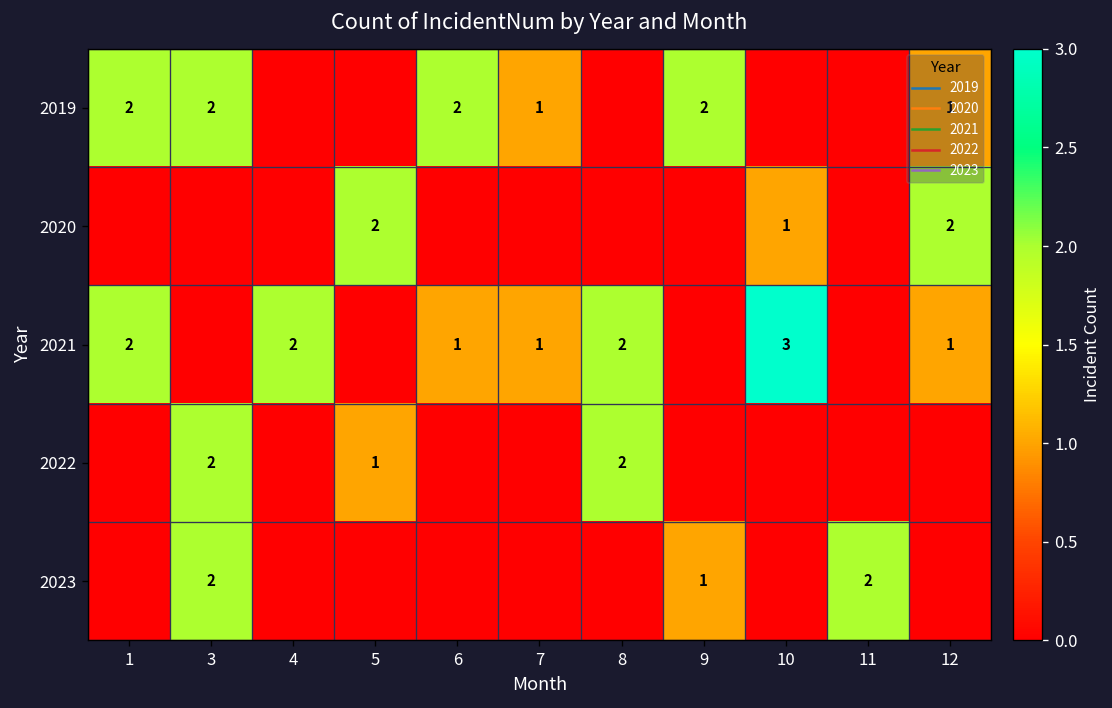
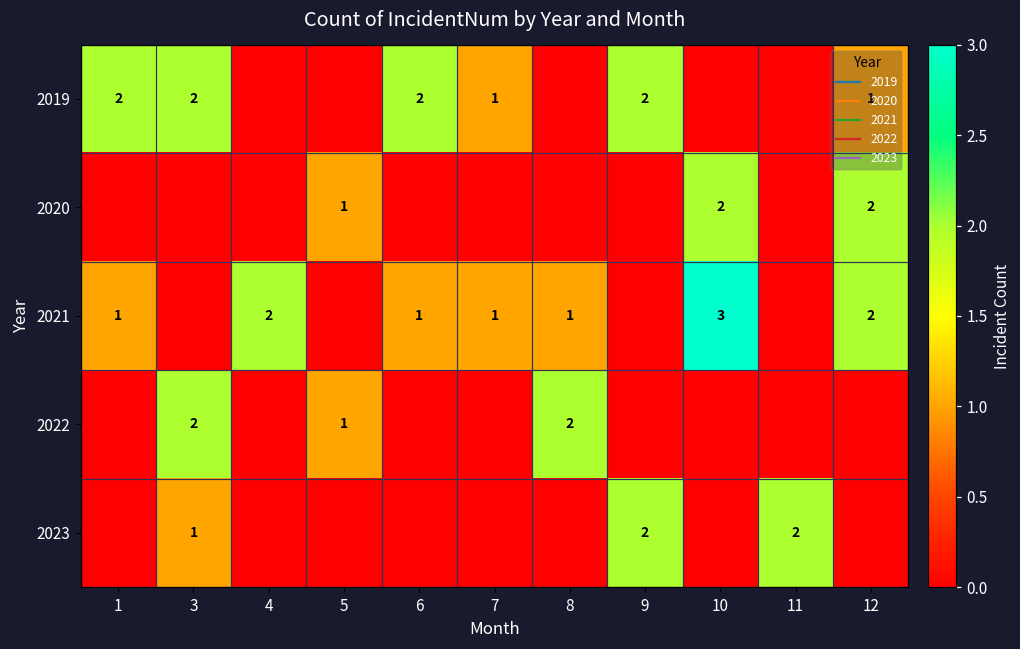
  {
    "2019": {
      "1": 2,
      "3": 2,
      "6": 2,
      "7": 1,
      "9": 2
    },
    "2020": {
-     "5": 2,
-     "10": 1,
+     "5": 1,
+     "10": 2,
      "12": 2
    },
    "2021": {
-     "1": 2,
+     "1": 1,
      "4": 2,
      "6": 1,
      "7": 1,
-     "8": 2,
+     "8": 1,
      "10": 3,
-     "12": 1
+     "12": 2
    },
    "2022": {
      "3": 2,
      "5": 1,
      "8": 2
    },
    "2023": {
-     "3": 2,
-     "9": 1,
+     "3": 1,
+     "9": 2,
      "11": 2
    }
  }
